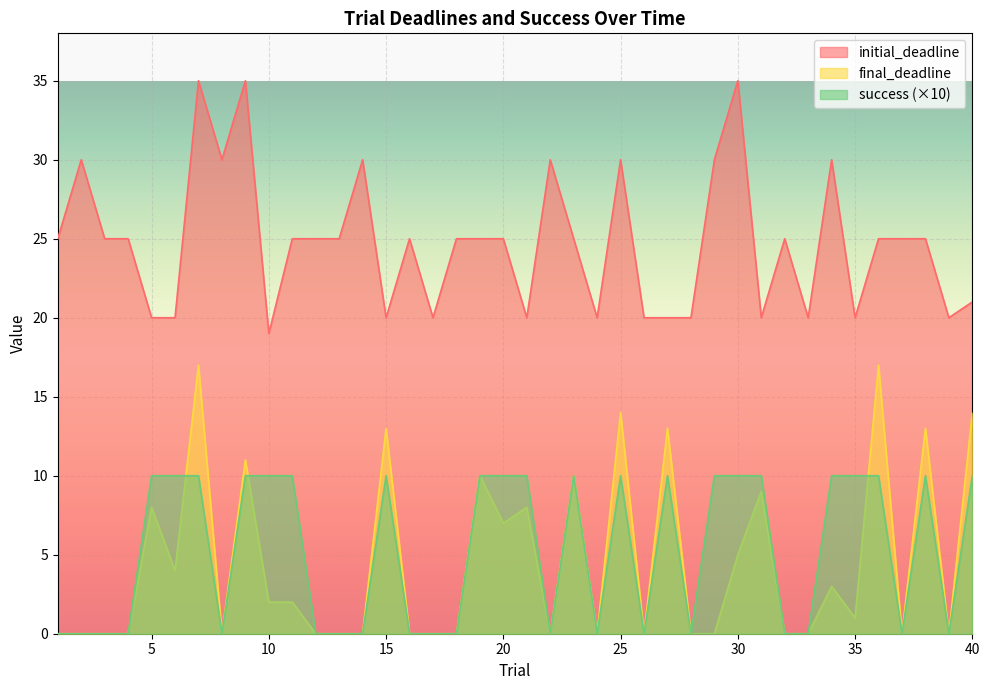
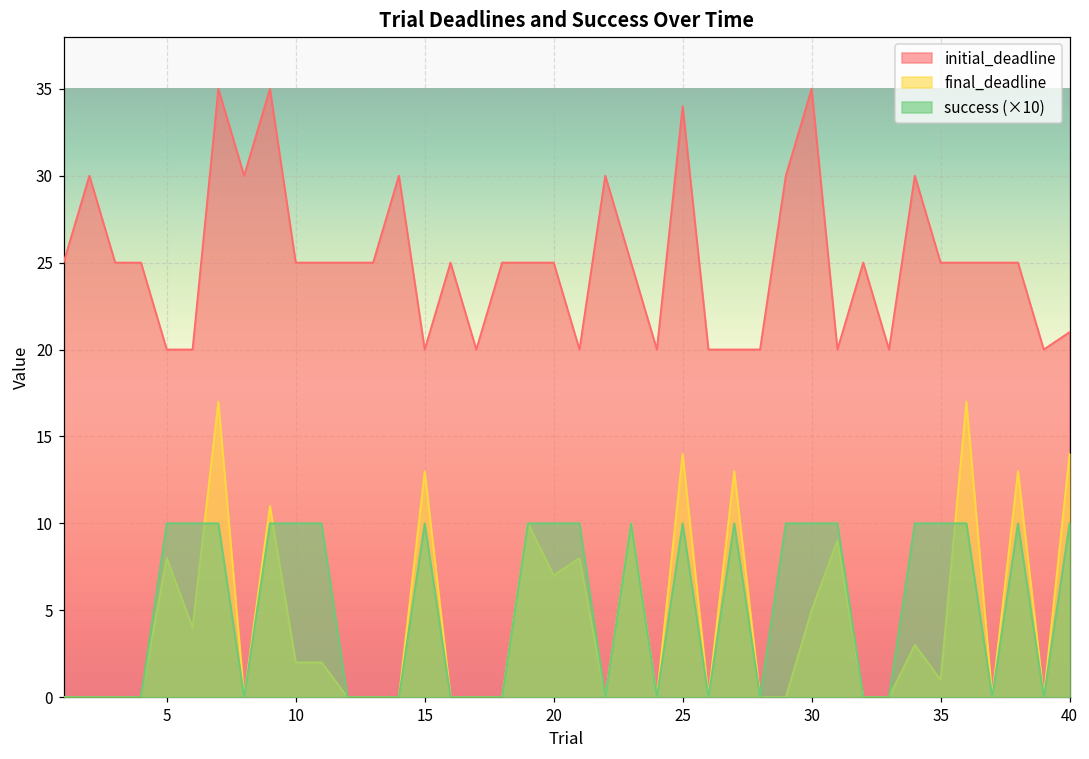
  {
    "initial_deadline": {
      "5": 20,
-     "10": 19,
+     "10": 25,
      "15": 20,
      "20": 25,
-     "25": 30,
+     "25": 34,
      "30": 35,
-     "35": 20,
+     "35": 25,
      "40": 21
    },
    "final_deadline": {
      "5": 8,
      "10": 2,
      "15": 13,
      "20": 7,
      "25": 14,
      "30": 5,
      "35": 1,
      "40": 14
    },
    "success (×10)": {
      "5": 10,
      "10": 10,
      "15": 10,
      "20": 10,
      "25": 10,
      "30": 10,
      "35": 10,
      "40": 10
    }
  }
